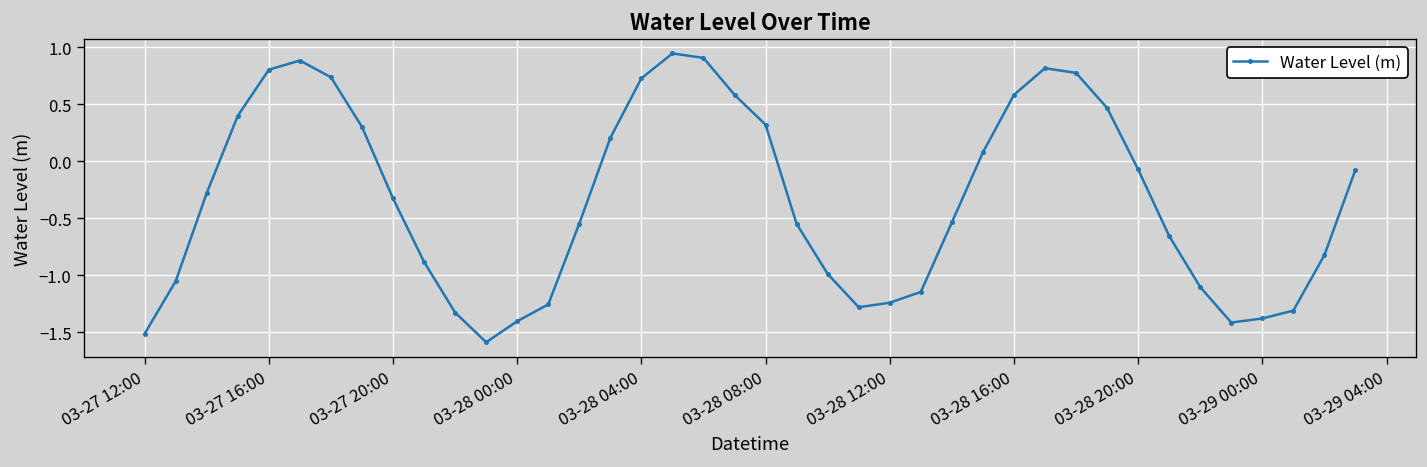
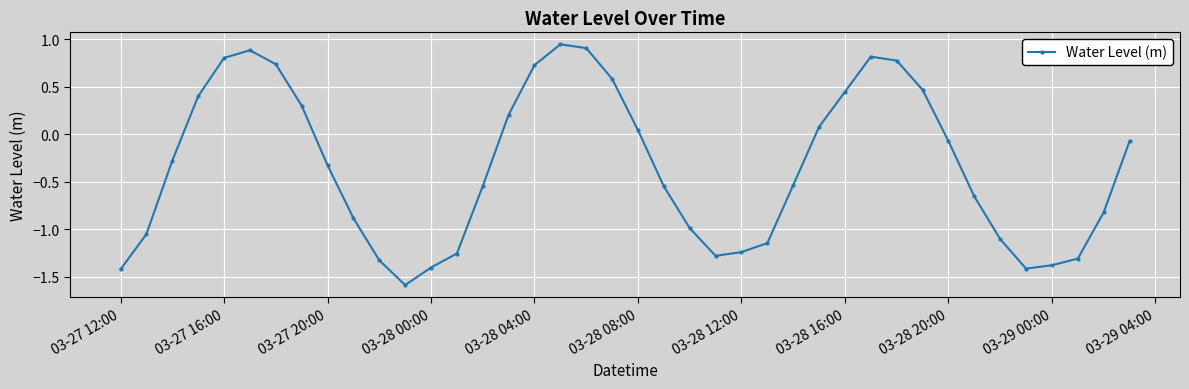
  {
-   "03-27 12:00": -1.5,
+   "03-27 12:00": -1.4,
    "03-27 16:00": 0.8,
    "03-27 20:00": -0.3,
    "03-28 00:00": -1.4,
    "03-28 04:00": 0.7,
-   "03-28 08:00": 0.3,
+   "03-28 08:00": 0.0,
    "03-28 12:00": -1.2,
-   "03-28 16:00": 0.6,
+   "03-28 16:00": 0.4,
    "03-28 20:00": -0.1,
    "03-29 00:00": -1.4
  }
